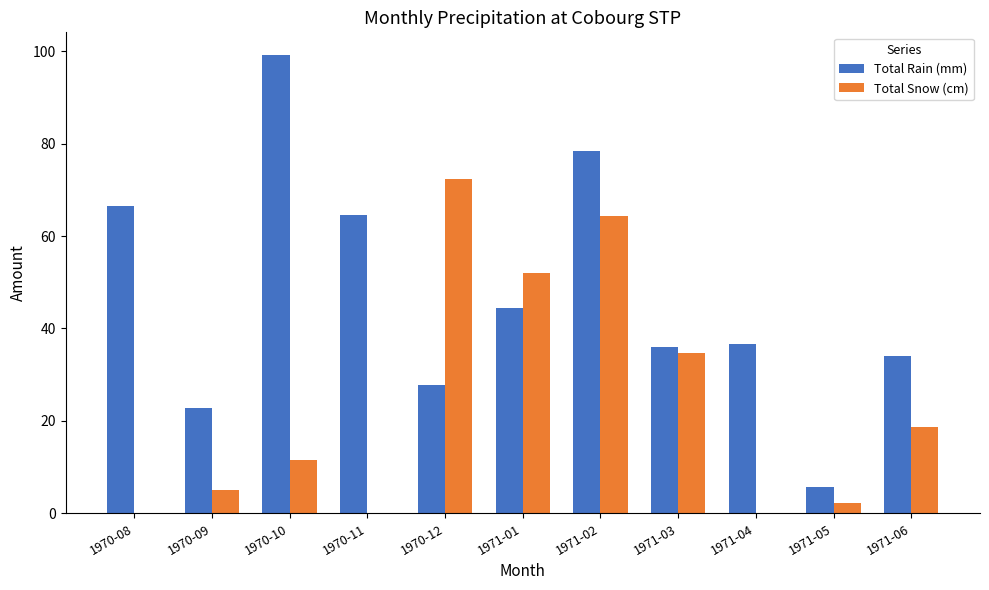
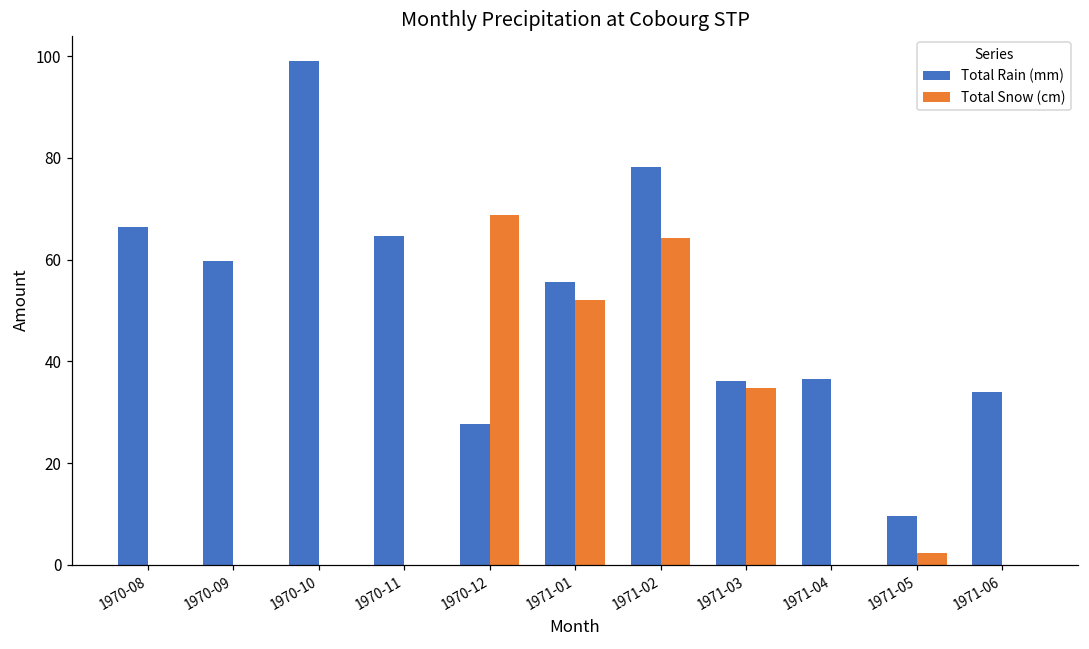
  {
    "Total Rain (mm)": {
      "1970-08": 66,
-     "1970-09": 23,
+     "1970-09": 60,
      "1970-10": 99,
      "1970-11": 65,
      "1970-12": 28,
-     "1971-01": 45,
+     "1971-01": 56,
      "1971-02": 78,
      "1971-03": 36,
      "1971-04": 37,
-     "1971-05": 6,
+     "1971-05": 10,
      "1971-06": 34
    },
    "Total Snow (cm)": {
      "1970-08": 0,
-     "1970-09": 5,
-     "1970-10": 12,
+     "1970-09": 0,
+     "1970-10": 0,
      "1970-11": 0,
-     "1970-12": 72,
+     "1970-12": 69,
      "1971-01": 52,
      "1971-02": 64,
      "1971-03": 35,
      "1971-04": 0,
      "1971-05": 2,
-     "1971-06": 19
+     "1971-06": 0
    }
  }
